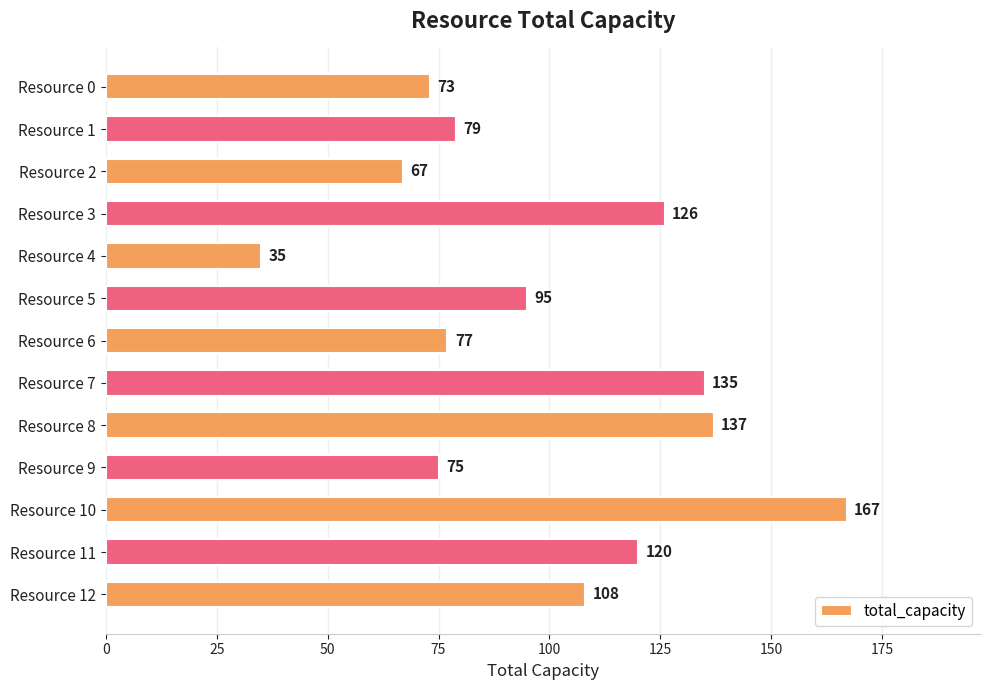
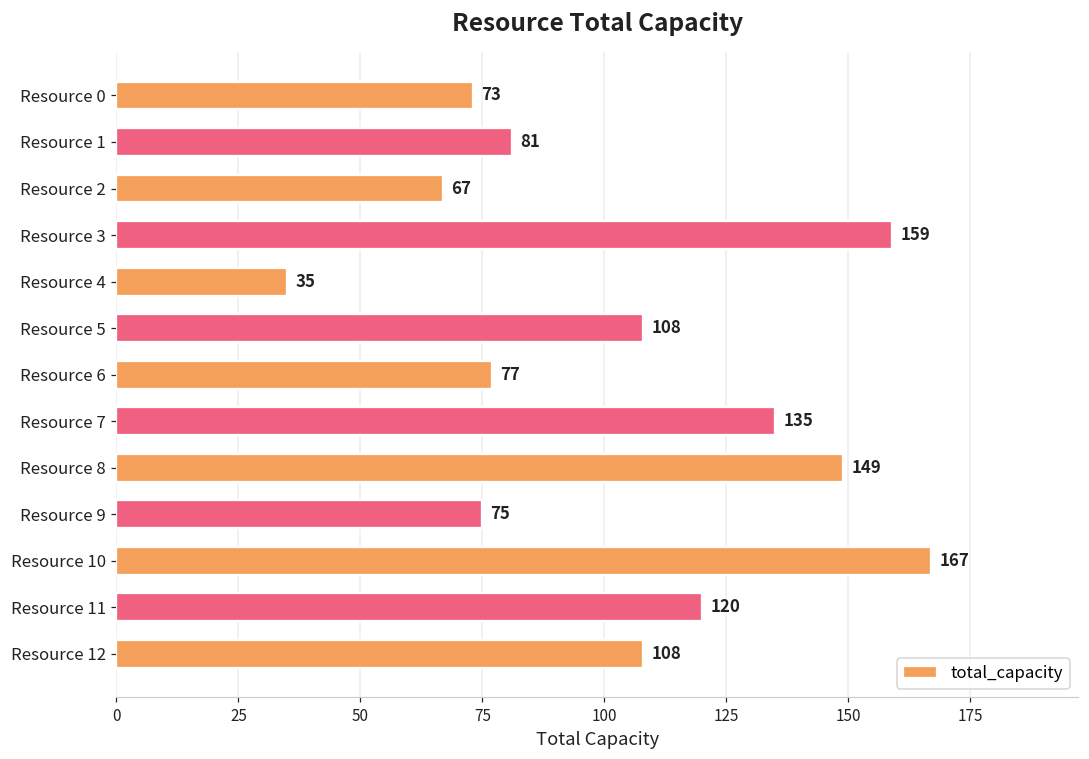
  {
    "Resource 0": 73,
-   "Resource 1": 79,
+   "Resource 1": 81,
    "Resource 2": 67,
-   "Resource 3": 126,
+   "Resource 3": 159,
    "Resource 4": 35,
-   "Resource 5": 95,
+   "Resource 5": 108,
    "Resource 6": 77,
    "Resource 7": 135,
-   "Resource 8": 137,
+   "Resource 8": 149,
    "Resource 9": 75,
    "Resource 10": 167,
    "Resource 11": 120,
    "Resource 12": 108
  }
